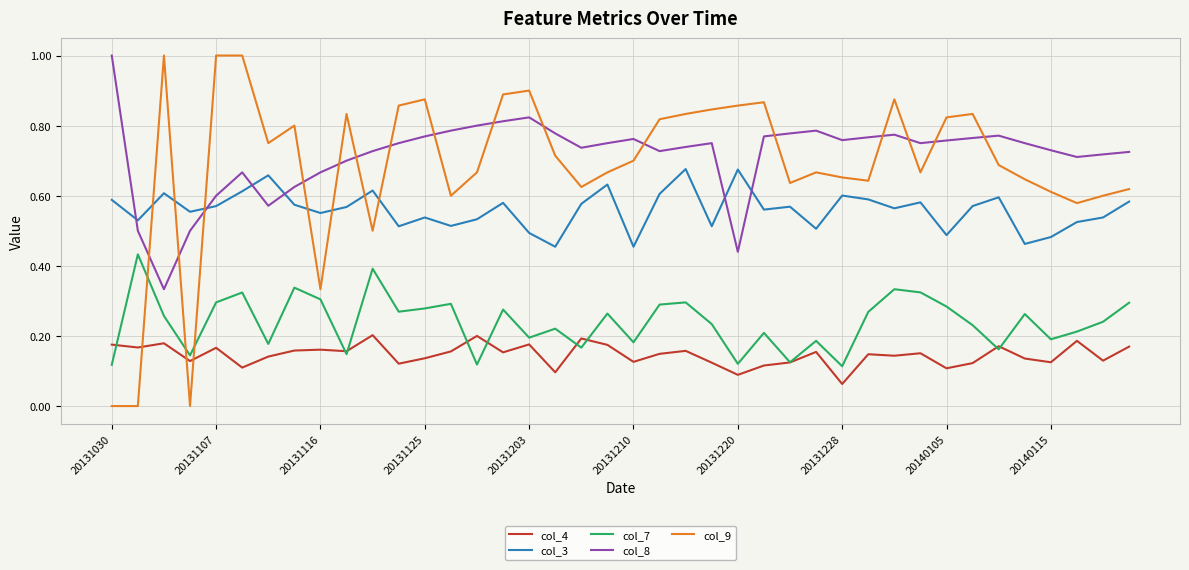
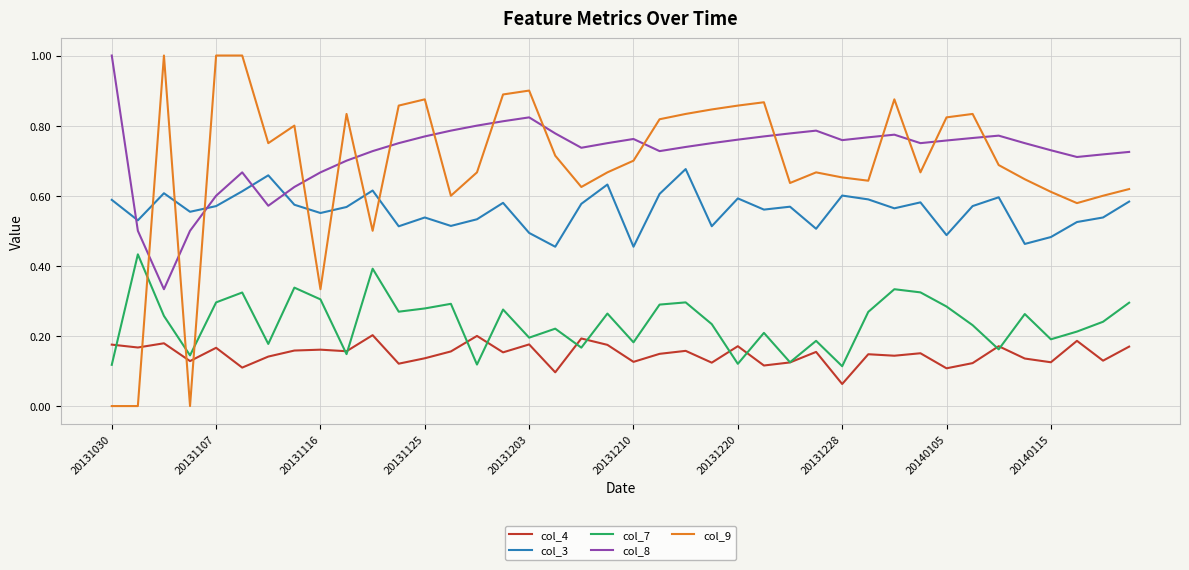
  {
    "col_4": {
      "20131030": 0.18,
      "20131107": 0.17,
      "20131116": 0.16,
      "20131125": 0.14,
      "20131203": 0.18,
      "20131210": 0.13,
-     "20131220": 0.09,
+     "20131220": 0.17,
      "20131228": 0.06,
      "20140105": 0.11,
      "20140115": 0.12
    },
    "col_3": {
      "20131030": 0.59,
      "20131107": 0.57,
      "20131116": 0.55,
      "20131125": 0.54,
      "20131203": 0.49,
      "20131210": 0.45,
-     "20131220": 0.67,
+     "20131220": 0.59,
      "20131228": 0.60,
      "20140105": 0.49,
      "20140115": 0.48
    },
    "col_7": {
      "20131030": 0.12,
      "20131107": 0.30,
      "20131116": 0.30,
      "20131125": 0.28,
      "20131203": 0.20,
      "20131210": 0.18,
      "20131220": 0.12,
      "20131228": 0.11,
      "20140105": 0.28,
      "20140115": 0.19
    },
    "col_8": {
      "20131030": 1.00,
      "20131107": 0.60,
      "20131116": 0.67,
      "20131125": 0.77,
      "20131203": 0.82,
      "20131210": 0.76,
-     "20131220": 0.44,
+     "20131220": 0.76,
      "20131228": 0.76,
      "20140105": 0.76,
      "20140115": 0.73
    },
    "col_9": {
      "20131030": 0.00,
      "20131107": 1.00,
      "20131116": 0.33,
      "20131125": 0.88,
      "20131203": 0.90,
      "20131210": 0.70,
      "20131220": 0.86,
      "20131228": 0.65,
      "20140105": 0.82,
      "20140115": 0.61
    }
  }
